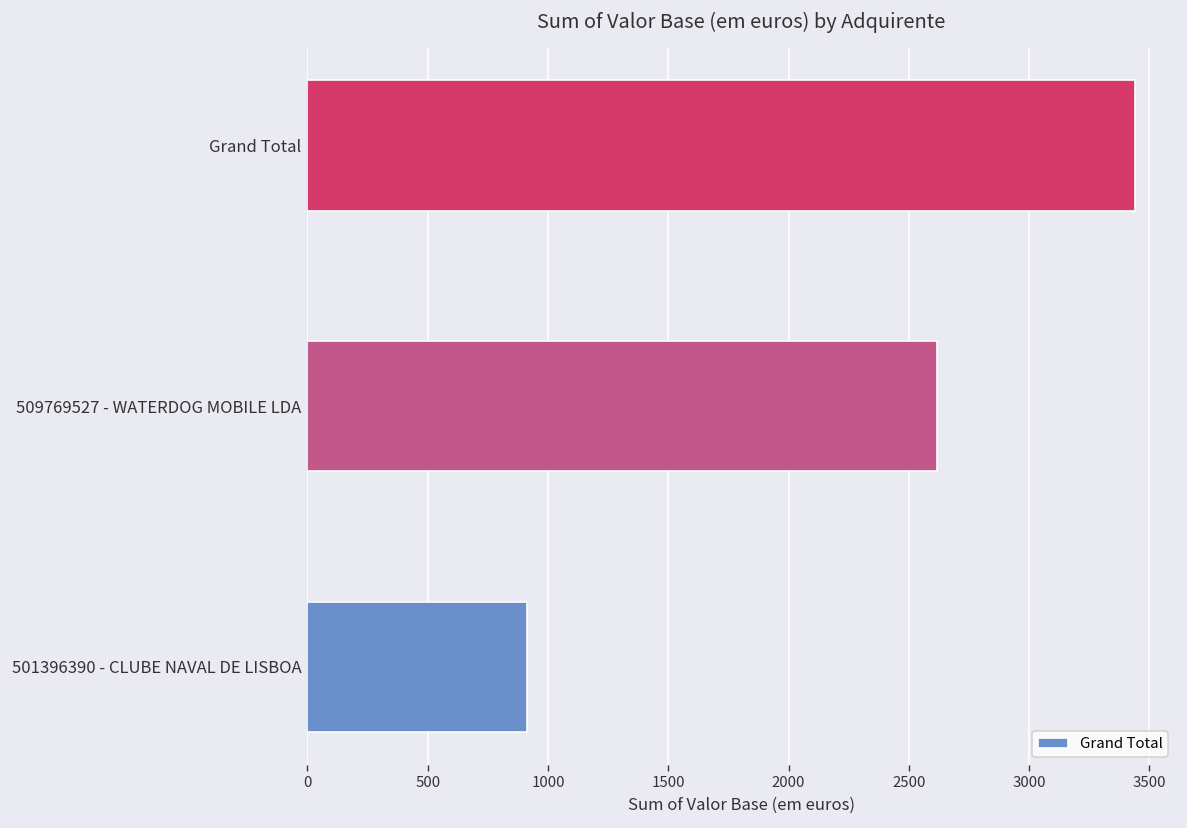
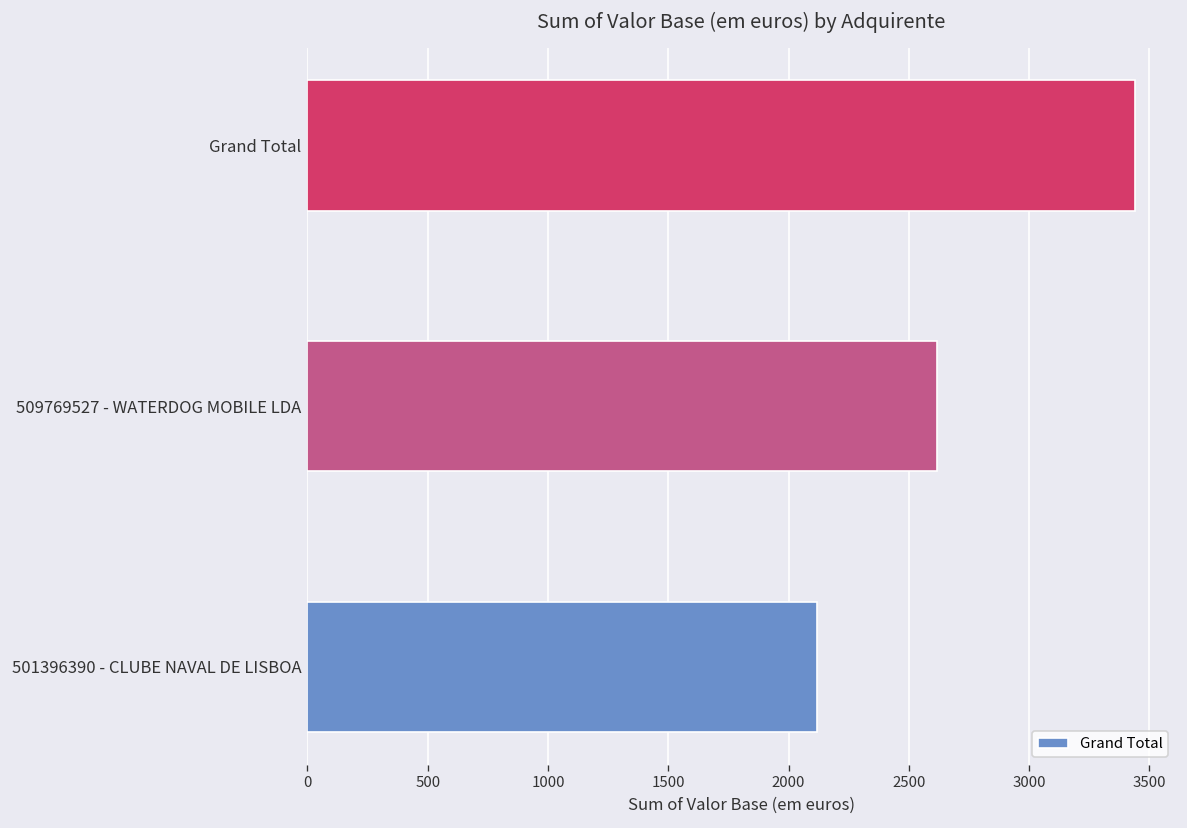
  {
    "Grand Total": 3440,
    "509769527 - WATERDOG MOBILE LDA": 2620,
-   "501396390 - CLUBE NAVAL DE LISBOA": 910
+   "501396390 - CLUBE NAVAL DE LISBOA": 2120
  }
